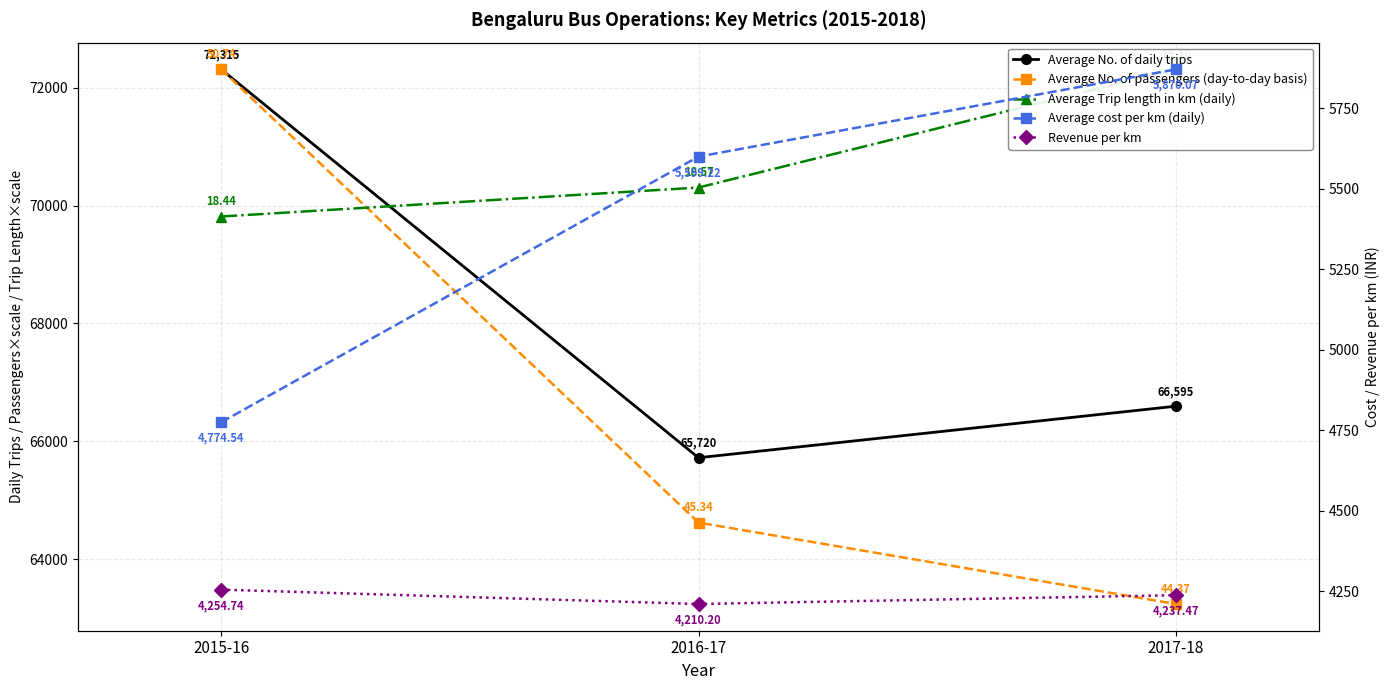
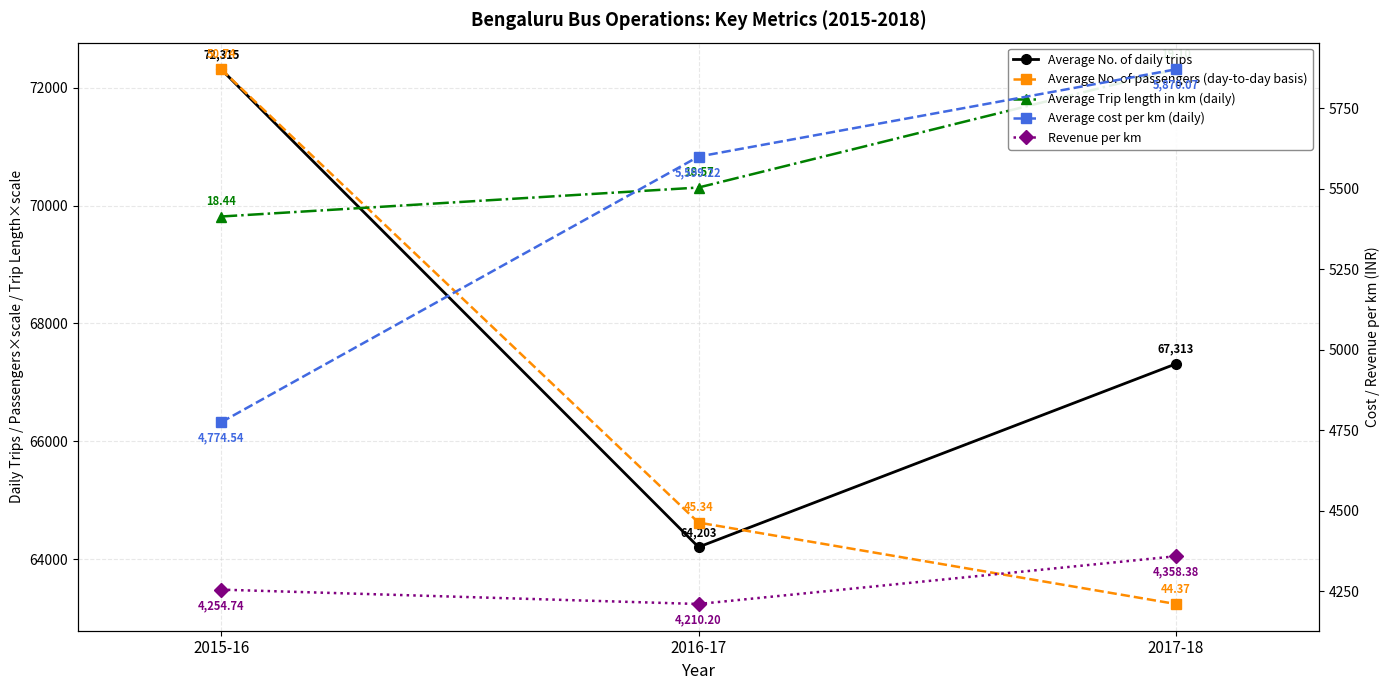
  {
    "Average No. of daily trips": {
-     "2016-17": "65,720",
-     "2017-18": "66,595"
+     "2016-17": "64,203",
+     "2017-18": "67,313"
    },
    "Average cost per km (daily)": {
      "2015-16": "4,774.54"
    },
    "Revenue per km": {
      "2015-16": "4,254.74",
      "2016-17": "4,210.20",
-     "2017-18": "4,237.47"
+     "2017-18": "4,358.38"
    }
  }
